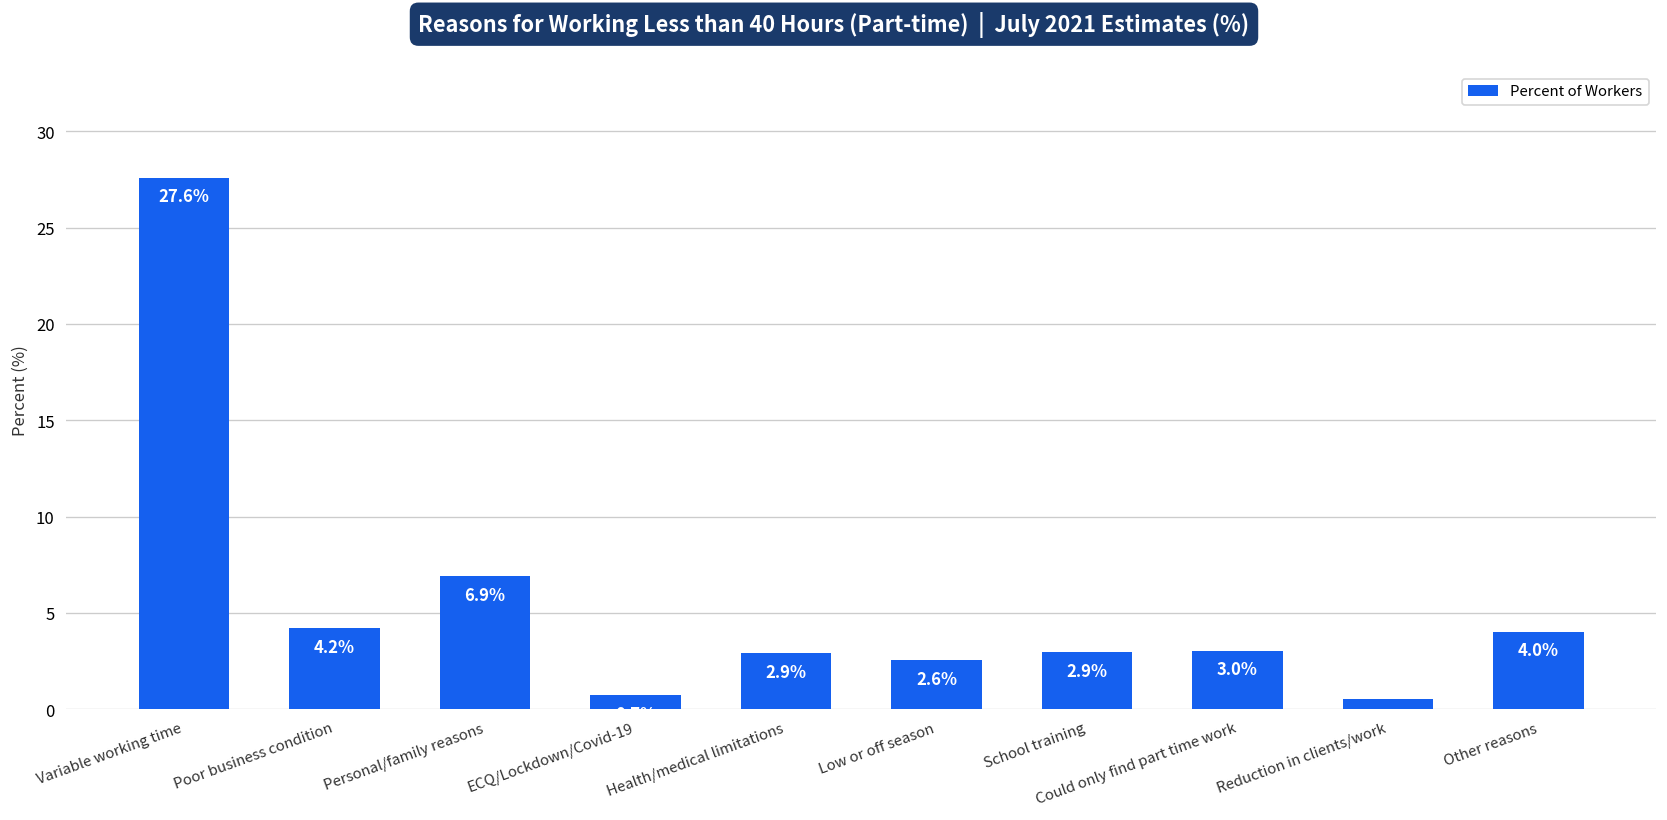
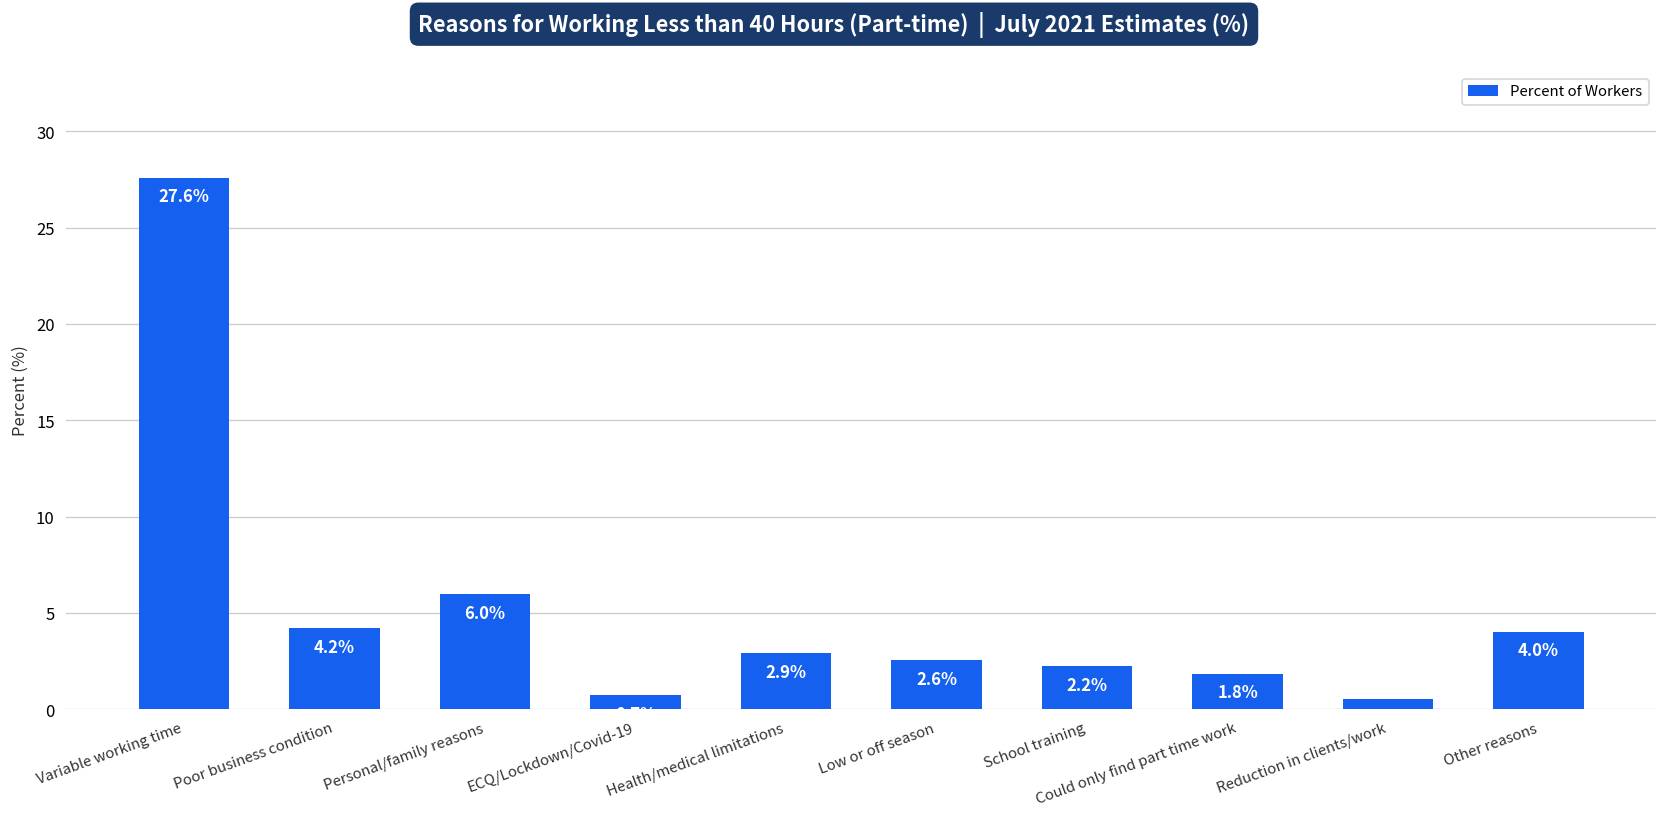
  {
    "Variable working time": "27.6%",
    "Poor business condition": "4.2%",
-   "Personal/family reasons": "6.9%",
+   "Personal/family reasons": "6.0%",
    "Health/medical limitations": "2.9%",
    "Low or off season": "2.6%",
-   "School training": "2.9%",
-   "Could only find part time work": "3.0%",
+   "School training": "2.2%",
+   "Could only find part time work": "1.8%",
    "Other reasons": "4.0%"
  }
